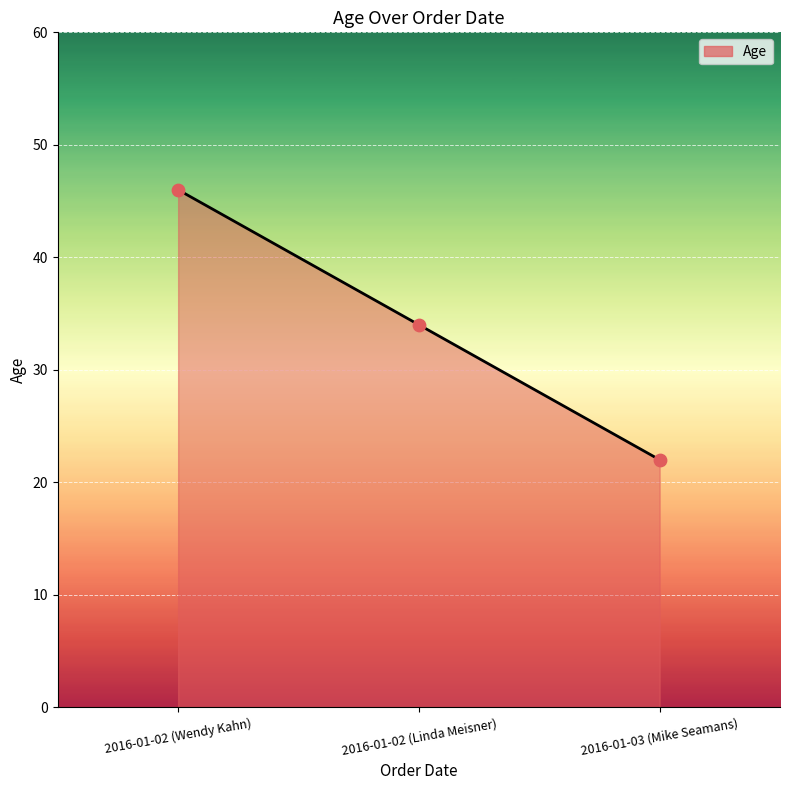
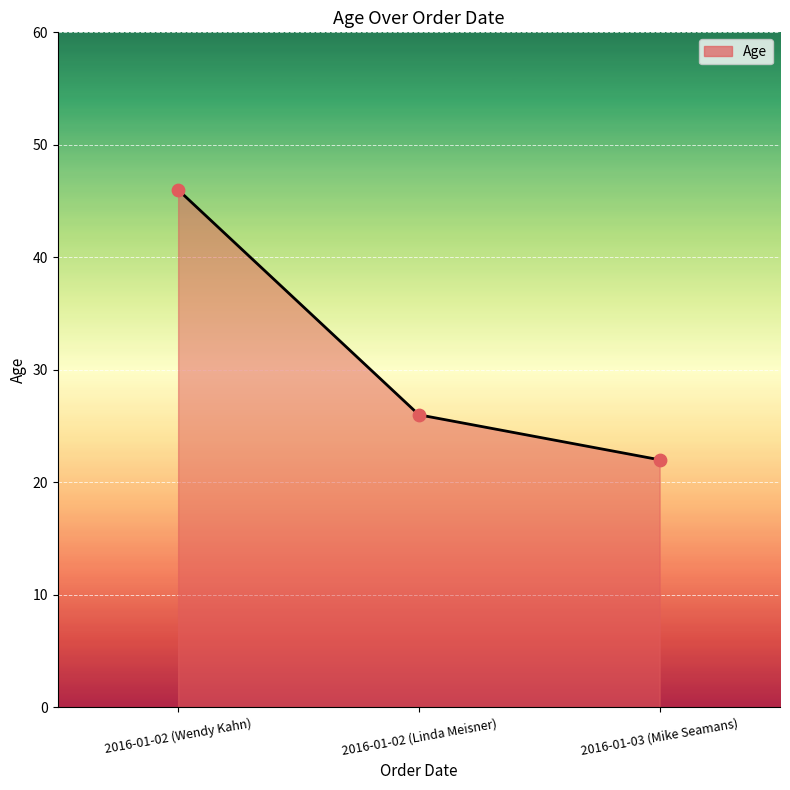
  {
    "2016-01-02 (Wendy Kahn)": 46,
-   "2016-01-02 (Linda Meisner)": 34,
+   "2016-01-02 (Linda Meisner)": 26,
    "2016-01-03 (Mike Seamans)": 22
  }
